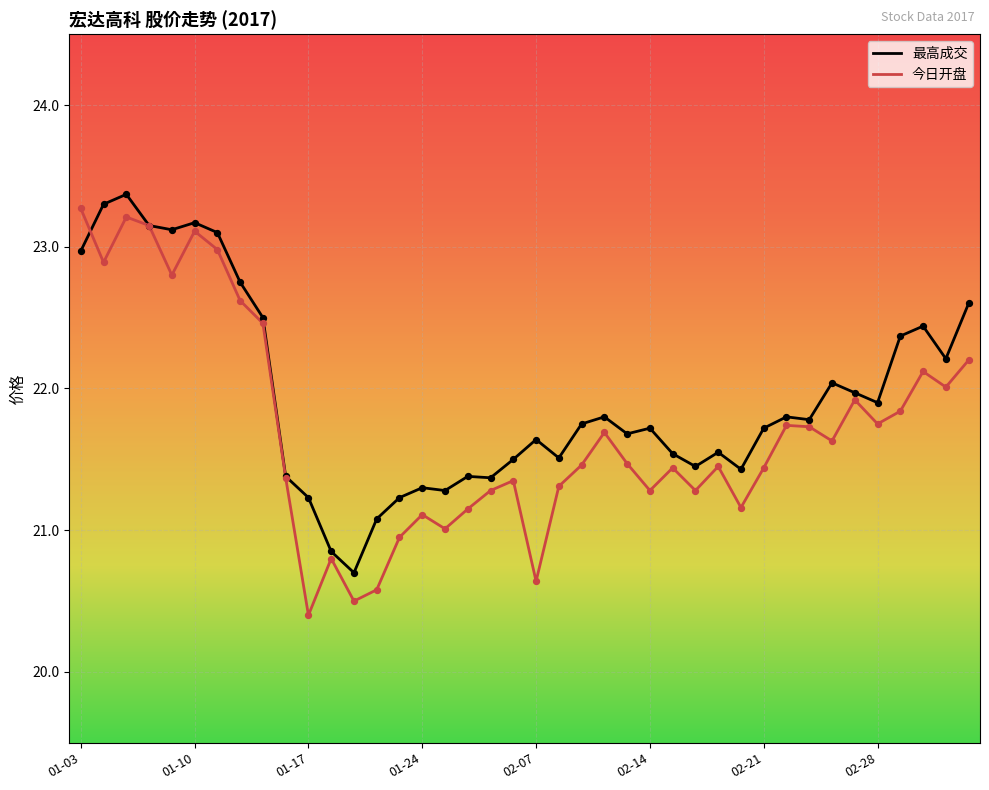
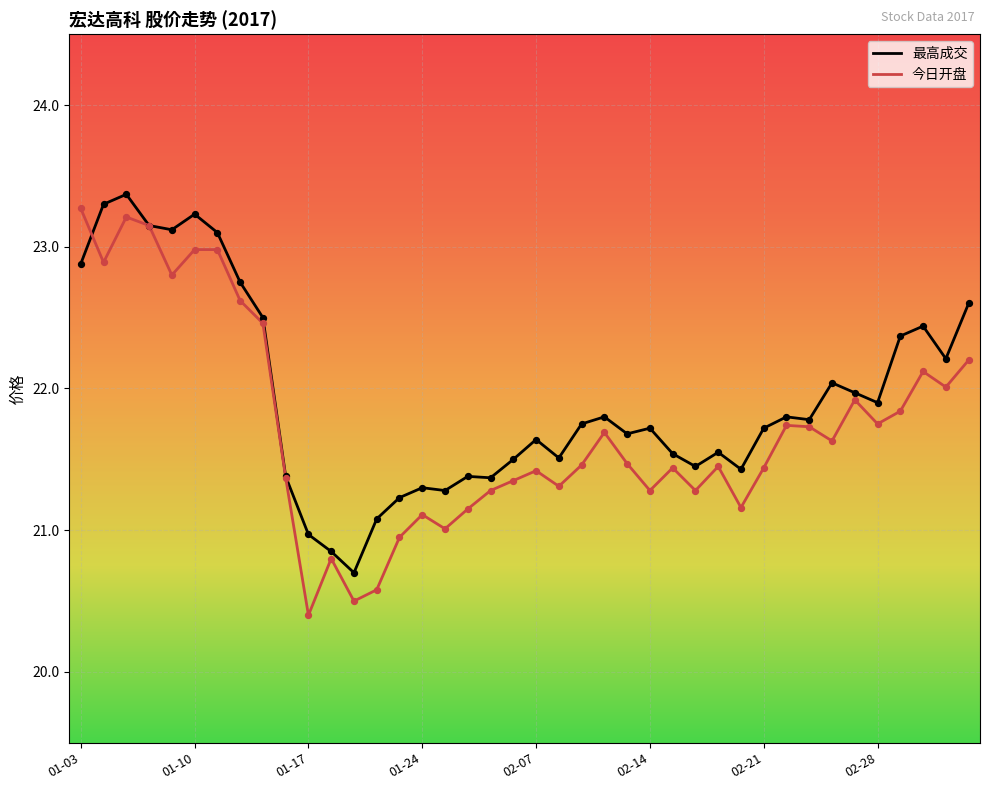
  {
    "最高成交": {
-     "01-03": 22.97,
-     "01-10": 23.17,
-     "01-17": 21.23,
+     "01-03": 22.88,
+     "01-10": 23.23,
+     "01-17": 20.97,
      "01-24": 21.30,
      "02-07": 21.64,
      "02-14": 21.72,
      "02-21": 21.72,
      "02-28": 21.90
    },
    "今日开盘": {
      "01-03": 23.27,
-     "01-10": 23.11,
+     "01-10": 22.98,
      "01-17": 20.40,
      "01-24": 21.11,
-     "02-07": 20.64,
+     "02-07": 21.42,
      "02-14": 21.28,
      "02-21": 21.44,
      "02-28": 21.75
    }
  }
